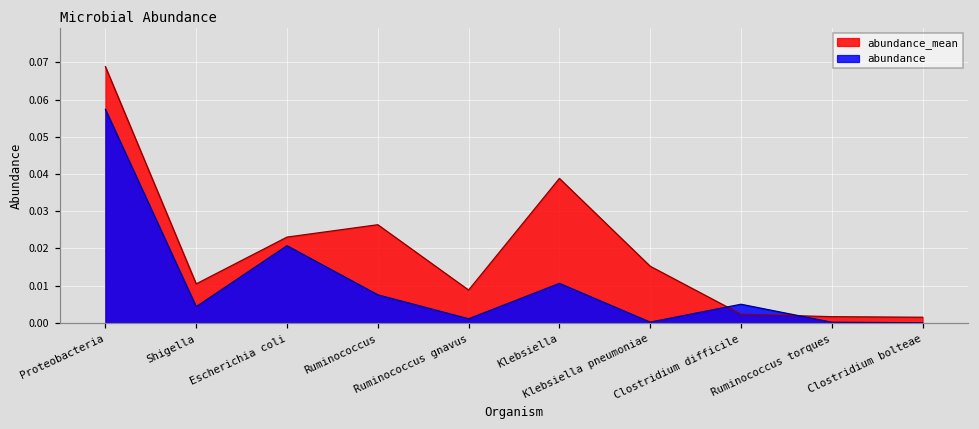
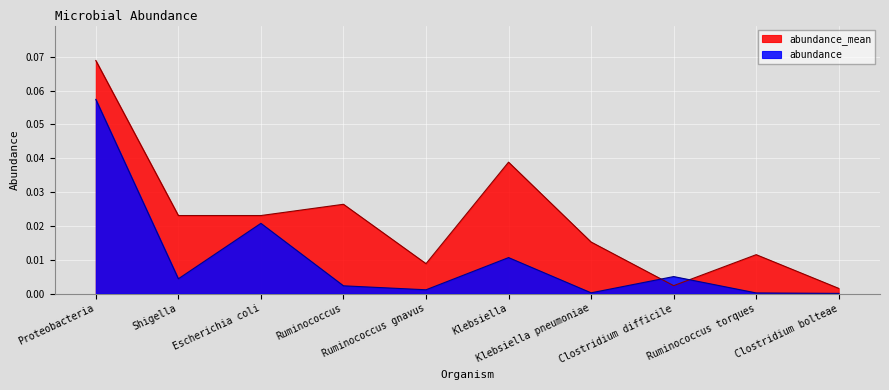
  {
    "abundance_mean": {
      "Proteobacteria": 0.069,
-     "Shigella": 0.010,
+     "Shigella": 0.023,
      "Escherichia coli": 0.023,
      "Ruminococcus": 0.026,
      "Ruminococcus gnavus": 0.009,
      "Klebsiella": 0.039,
      "Klebsiella pneumoniae": 0.015,
      "Clostridium difficile": 0.002,
-     "Ruminococcus torques": 0.002,
+     "Ruminococcus torques": 0.011,
      "Clostridium bolteae": 0.002
    },
    "abundance": {
      "Proteobacteria": 0.057,
      "Shigella": 0.004,
      "Escherichia coli": 0.021,
-     "Ruminococcus": 0.008,
+     "Ruminococcus": 0.002,
      "Ruminococcus gnavus": 0.001,
      "Klebsiella": 0.011,
      "Klebsiella pneumoniae": 0.000,
      "Clostridium difficile": 0.005,
      "Ruminococcus torques": 0.000,
      "Clostridium bolteae": 0.000
    }
  }
